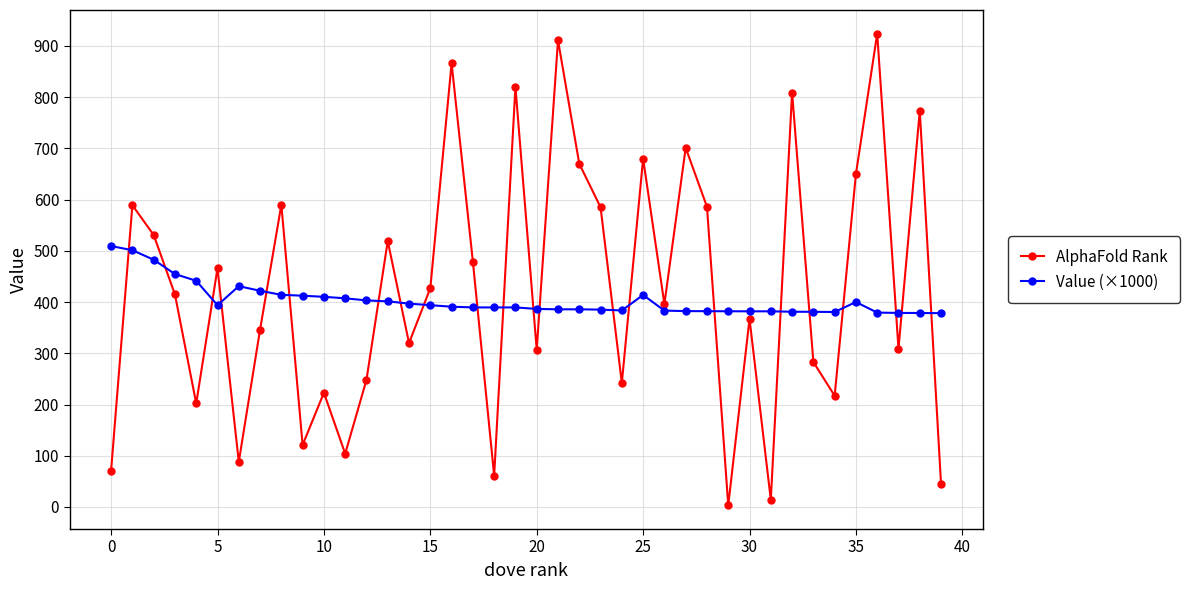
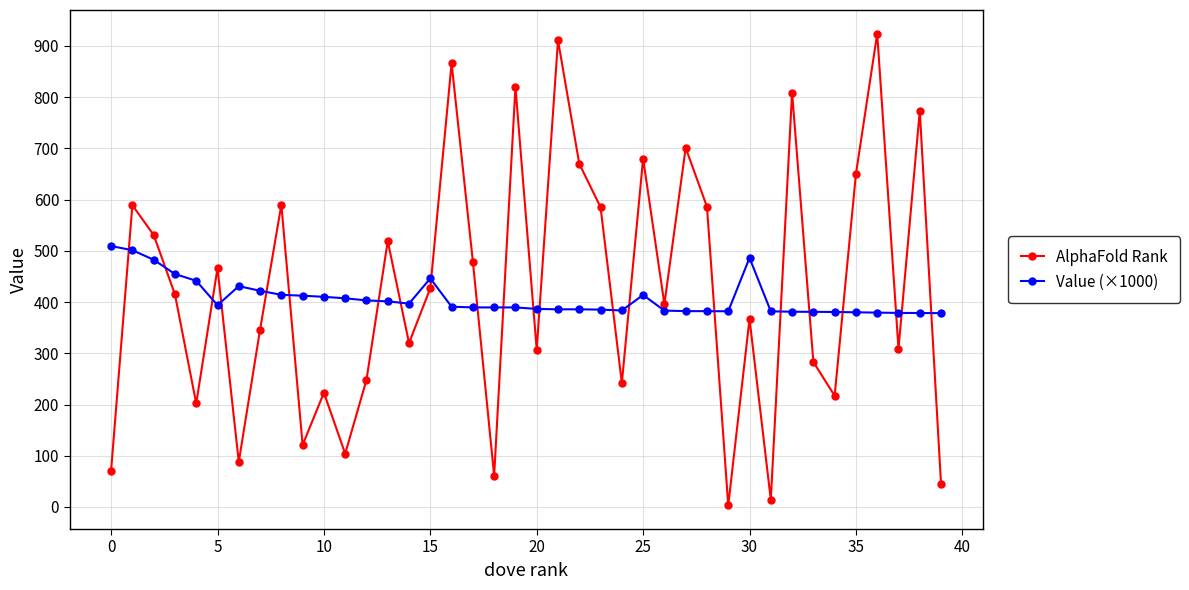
  {
    "AlphaFold Rank": {
      "0": 70,
      "5": 470,
      "10": 220,
      "15": 430,
      "20": 310,
      "25": 680,
      "30": 370,
      "35": 650
    },
    "Value (×1000)": {
      "0": 510,
      "5": 390,
      "10": 410,
-     "15": 390,
+     "15": 450,
      "20": 390,
      "25": 410,
-     "30": 380,
-     "35": 400
+     "30": 490,
+     "35": 380
    }
  }
